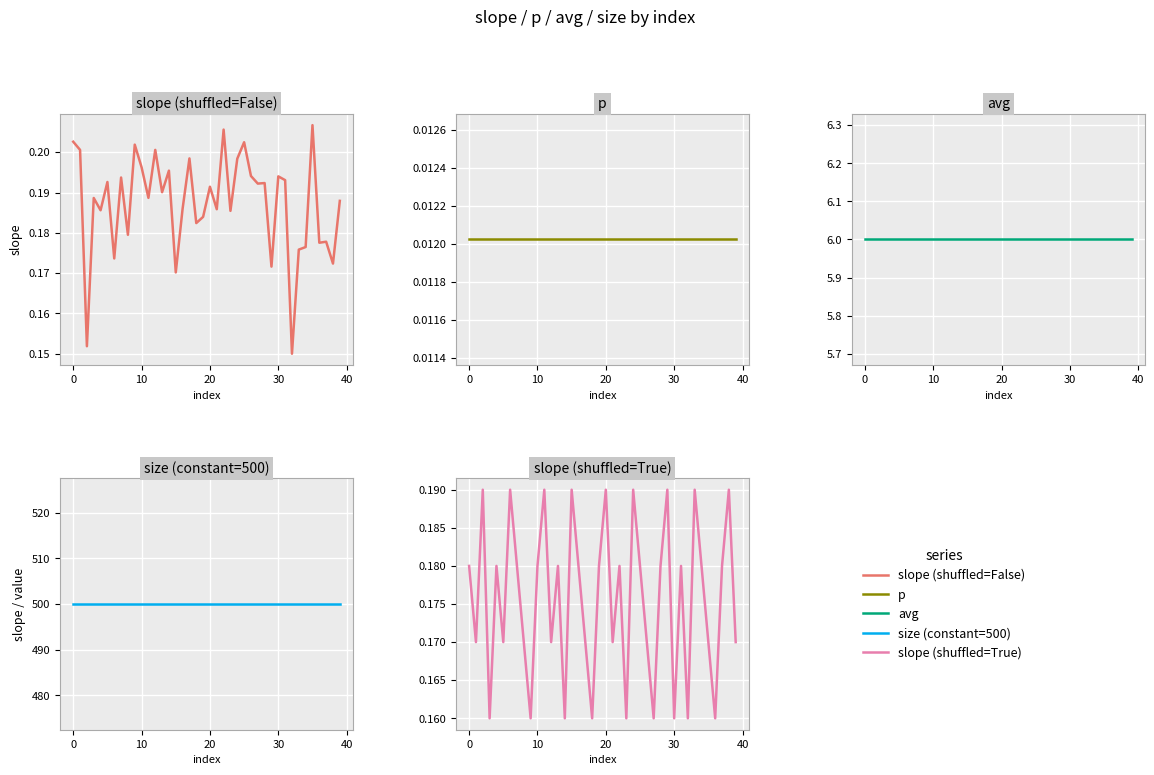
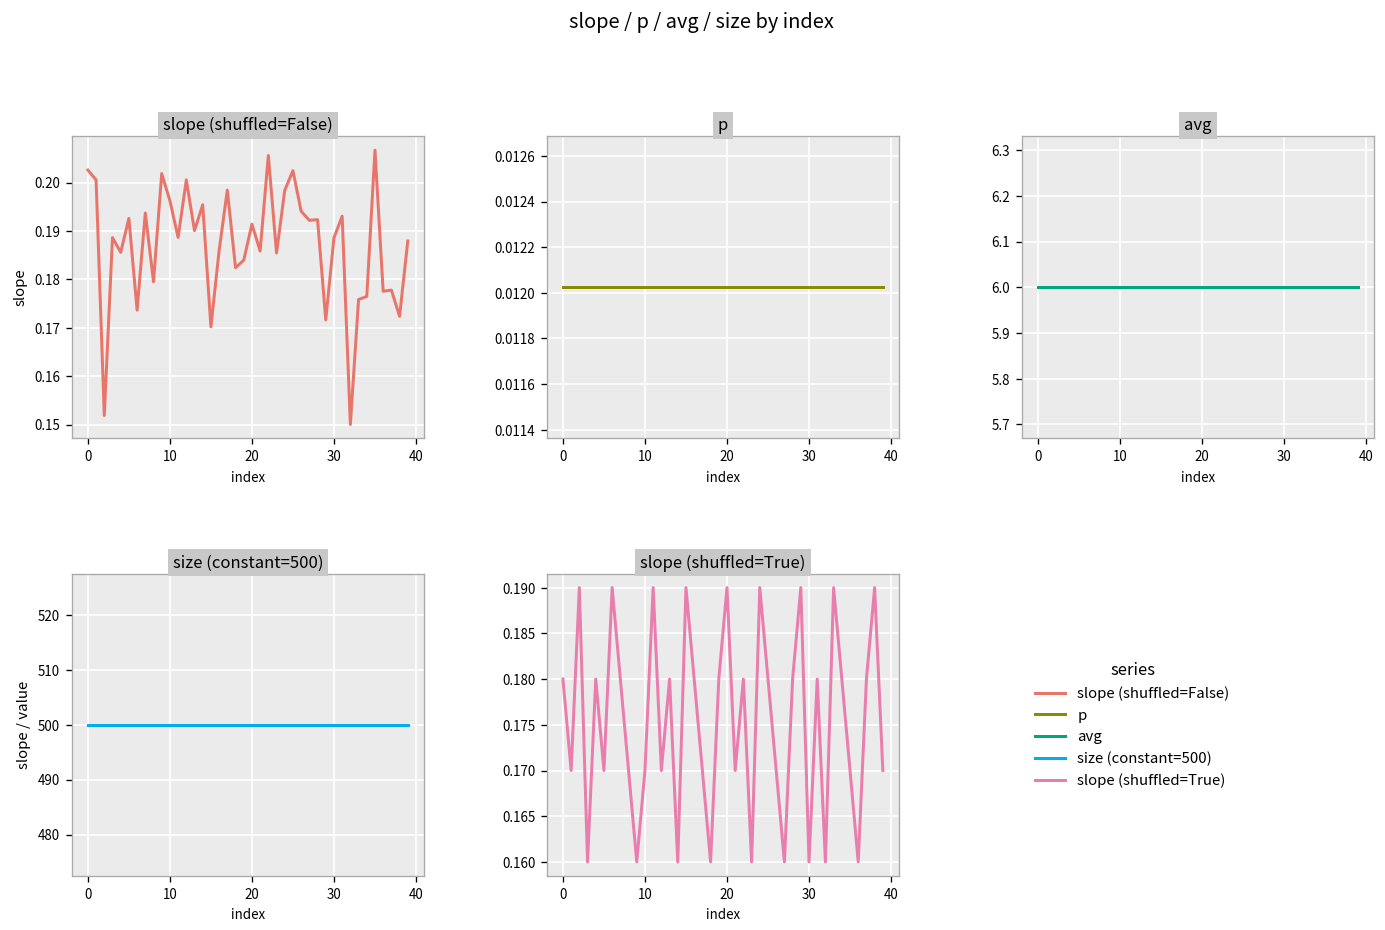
  {
    "slope (shuffled=False)": {
      "0": 0.203,
      "10": 0.196,
      "20": 0.191,
-     "30": 0.194
+     "30": 0.189
    },
    "p": {
      "0": 0.01202,
      "10": 0.01202,
      "20": 0.01202,
      "30": 0.01202
    },
    "avg": {
      "0": 6.00,
      "10": 6.00,
      "20": 6.00,
      "30": 6.00
    },
    "size (constant=500)": {
      "0": 500,
      "10": 500,
      "20": 500,
      "30": 500
    },
    "slope (shuffled=True)": {
      "0": 0.18,
-     "10": 0.18,
+     "10": 0.17,
      "20": 0.19,
      "30": 0.16
    }
  }
